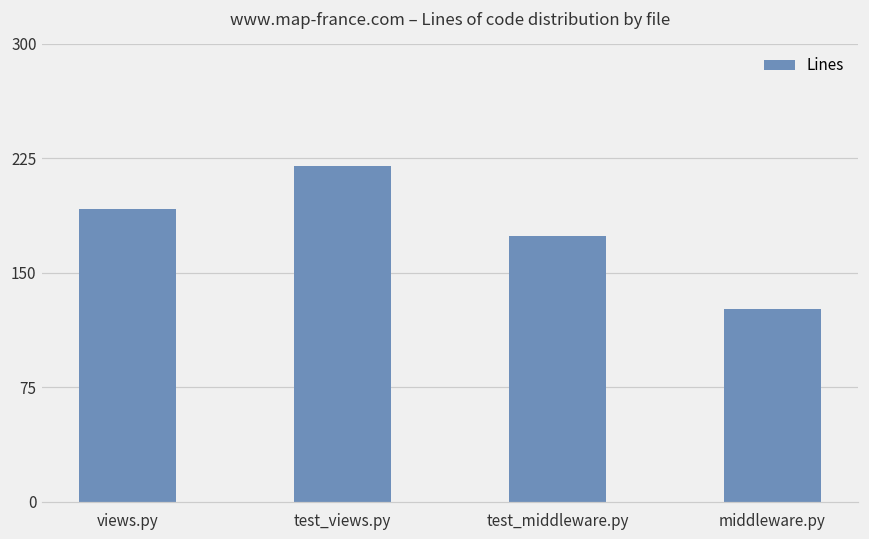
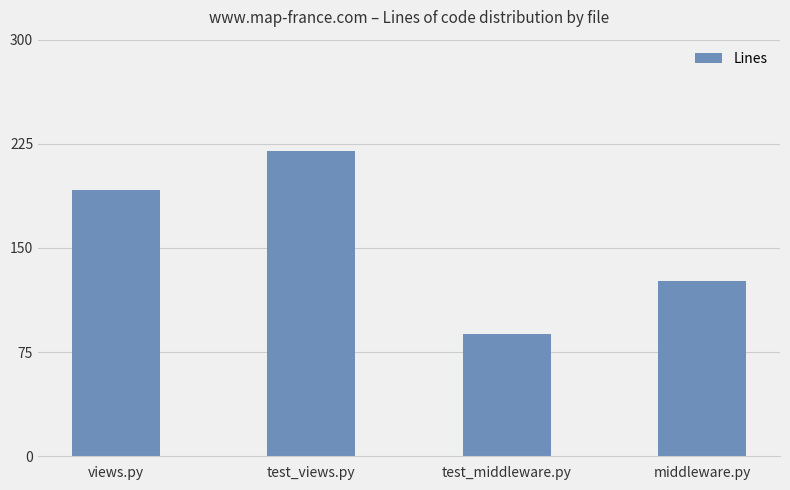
  {
    "views.py": 192,
    "test_views.py": 220,
-   "test_middleware.py": 174,
+   "test_middleware.py": 88,
    "middleware.py": 126
  }
